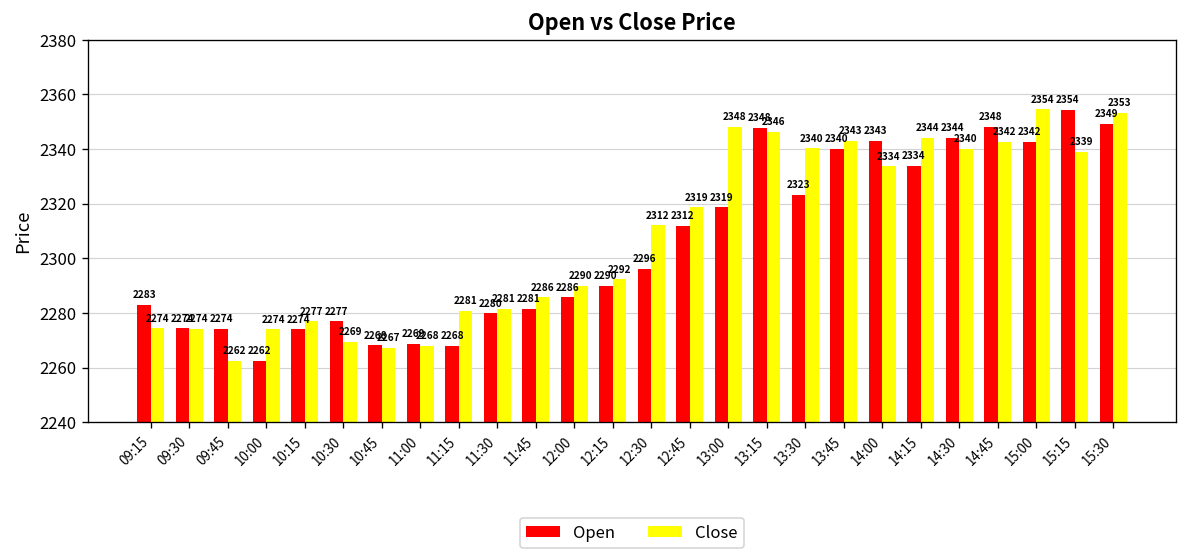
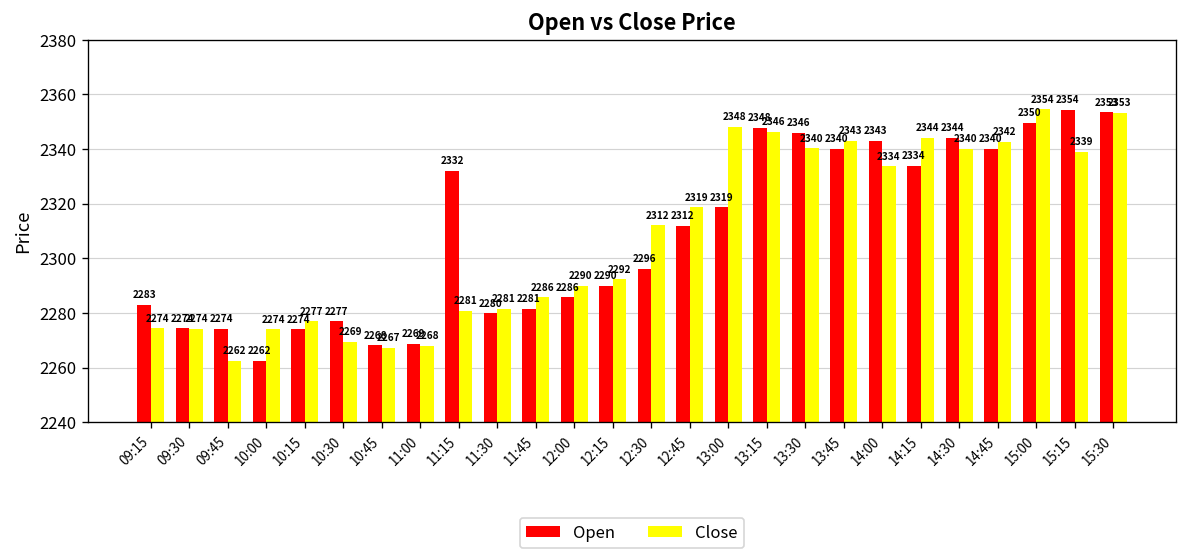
  {
    "Open": {
      "09:15": 2283,
      "09:45": 2274,
      "10:00": 2262,
      "10:15": 2274,
      "10:30": 2277,
-     "11:15": 2268,
+     "11:15": 2332,
      "11:45": 2281,
      "12:00": 2286,
      "12:30": 2296,
      "12:45": 2312,
      "13:00": 2319,
-     "13:30": 2323,
+     "13:30": 2346,
      "13:45": 2340,
      "14:00": 2343,
      "14:15": 2334,
      "14:30": 2344,
-     "14:45": 2348,
-     "15:00": 2342,
+     "14:45": 2340,
+     "15:00": 2350,
      "15:15": 2354,
-     "15:30": 2349
+     "15:30": 2353
    },
    "Close": {
      "09:15": 2274,
      "09:45": 2262,
      "10:00": 2274,
      "10:15": 2277,
      "10:30": 2269,
      "11:15": 2281,
      "11:45": 2286,
      "12:00": 2290,
      "12:30": 2312,
      "12:45": 2319,
      "13:00": 2348,
      "13:30": 2340,
      "13:45": 2343,
      "14:00": 2334,
      "14:15": 2344,
      "14:30": 2340,
      "14:45": 2342,
      "15:00": 2354,
      "15:15": 2339,
      "15:30": 2353
    }
  }
